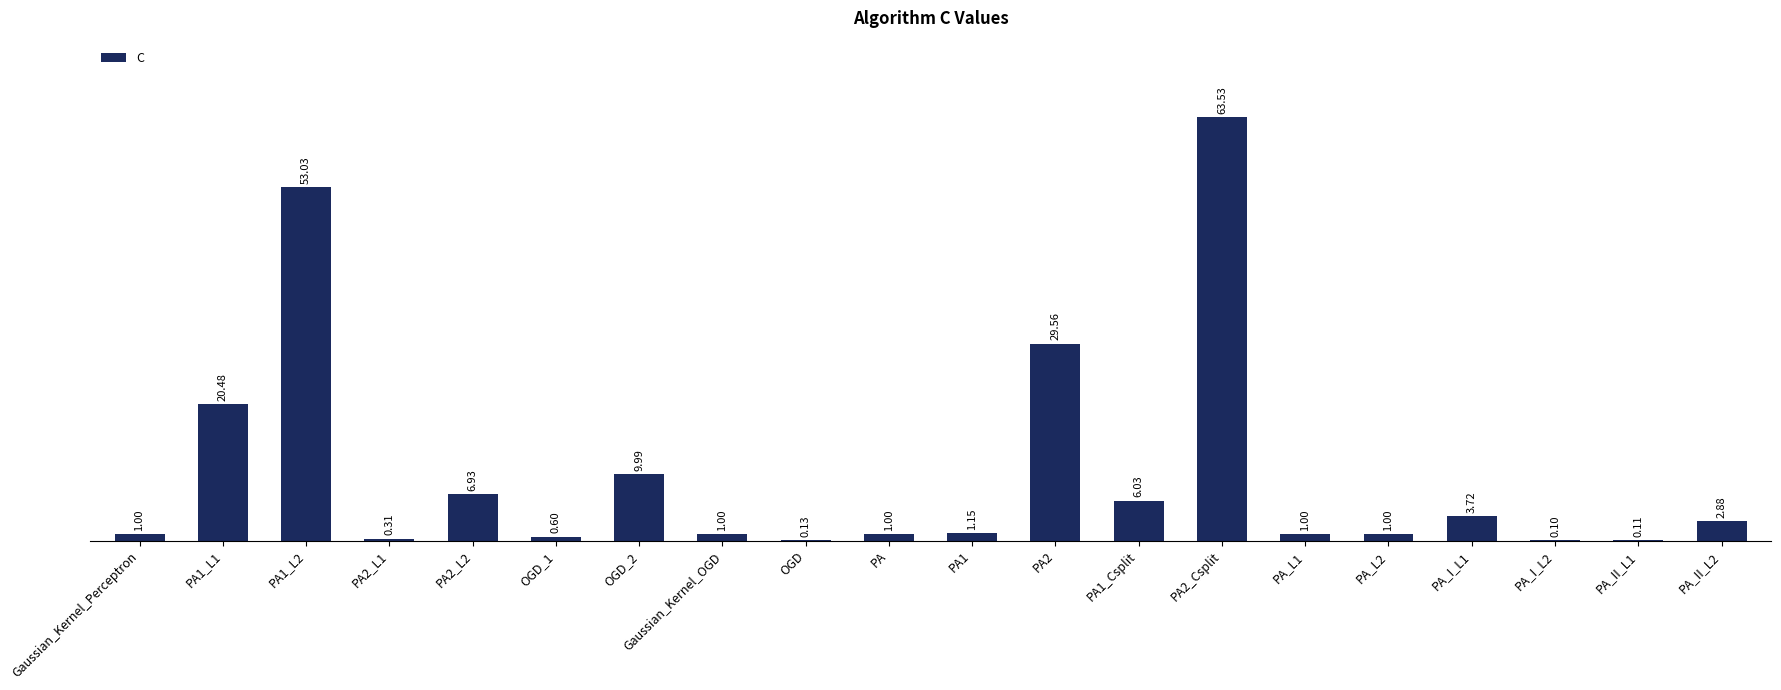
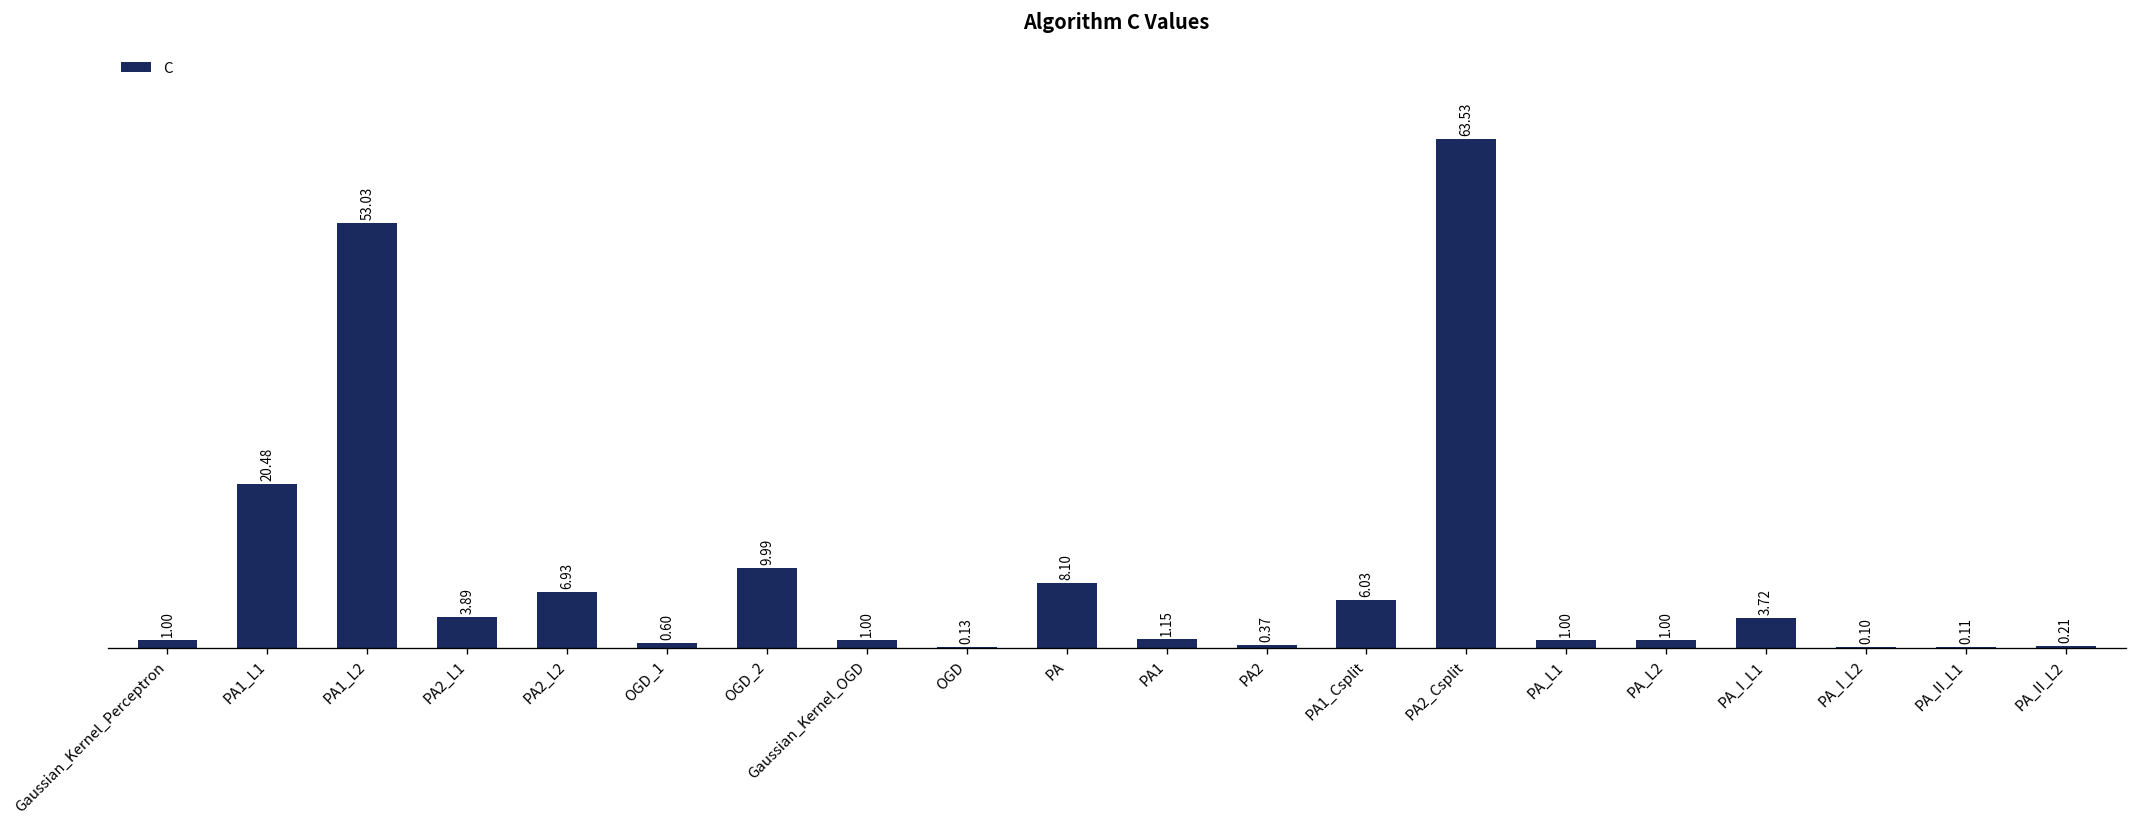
  {
    "Gaussian_Kernel_Perceptron": 1.00,
    "PA1_L1": 20.48,
    "PA1_L2": 53.03,
-   "PA2_L1": 0.31,
+   "PA2_L1": 3.89,
    "PA2_L2": 6.93,
    "OGD_1": 0.60,
    "OGD_2": 9.99,
    "Gaussian_Kernel_OGD": 1.00,
    "OGD": 0.13,
-   "PA": 1.00,
+   "PA": 8.10,
    "PA1": 1.15,
-   "PA2": 29.56,
+   "PA2": 0.37,
    "PA1_Csplit": 6.03,
    "PA2_Csplit": 63.53,
    "PA_L1": 1.00,
    "PA_L2": 1.00,
    "PA_I_L1": 3.72,
    "PA_I_L2": 0.10,
    "PA_II_L1": 0.11,
-   "PA_II_L2": 2.88
+   "PA_II_L2": 0.21
  }
